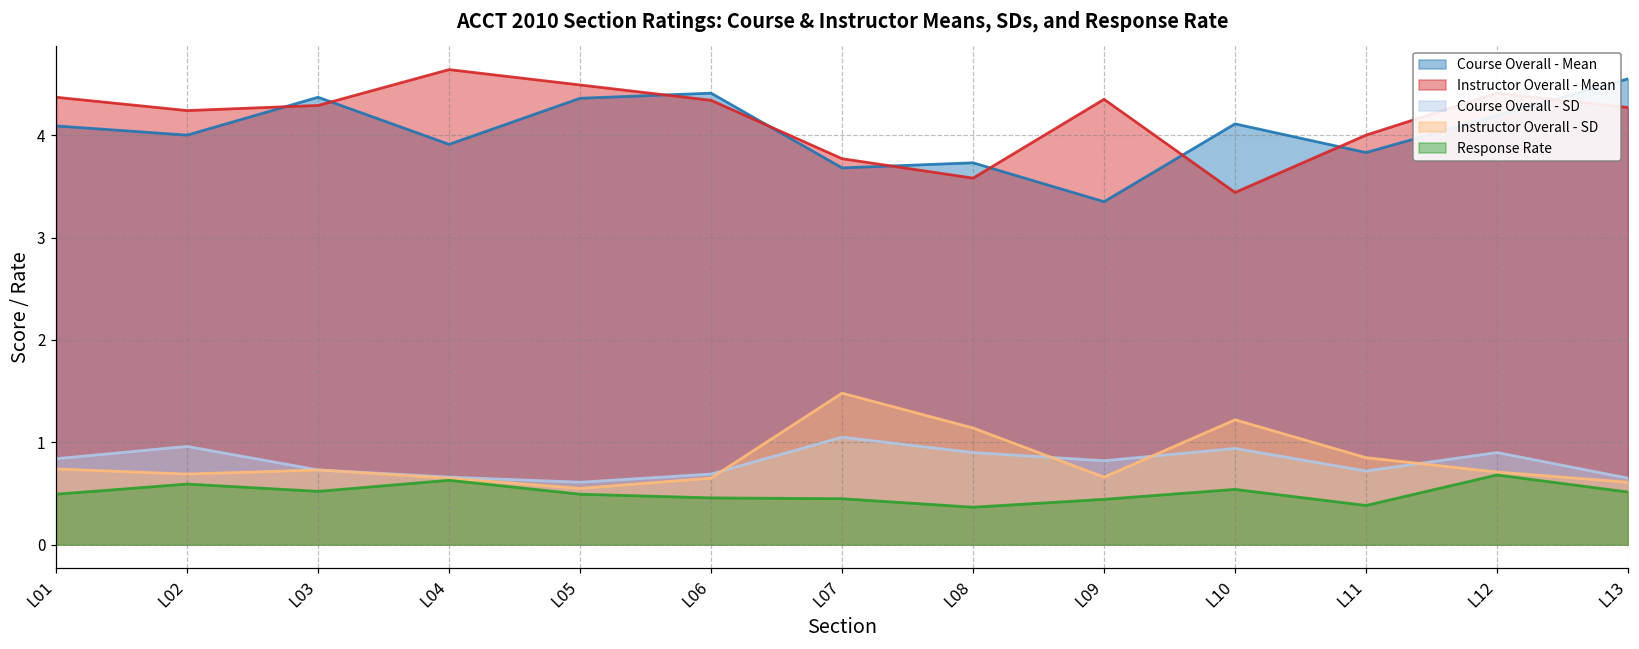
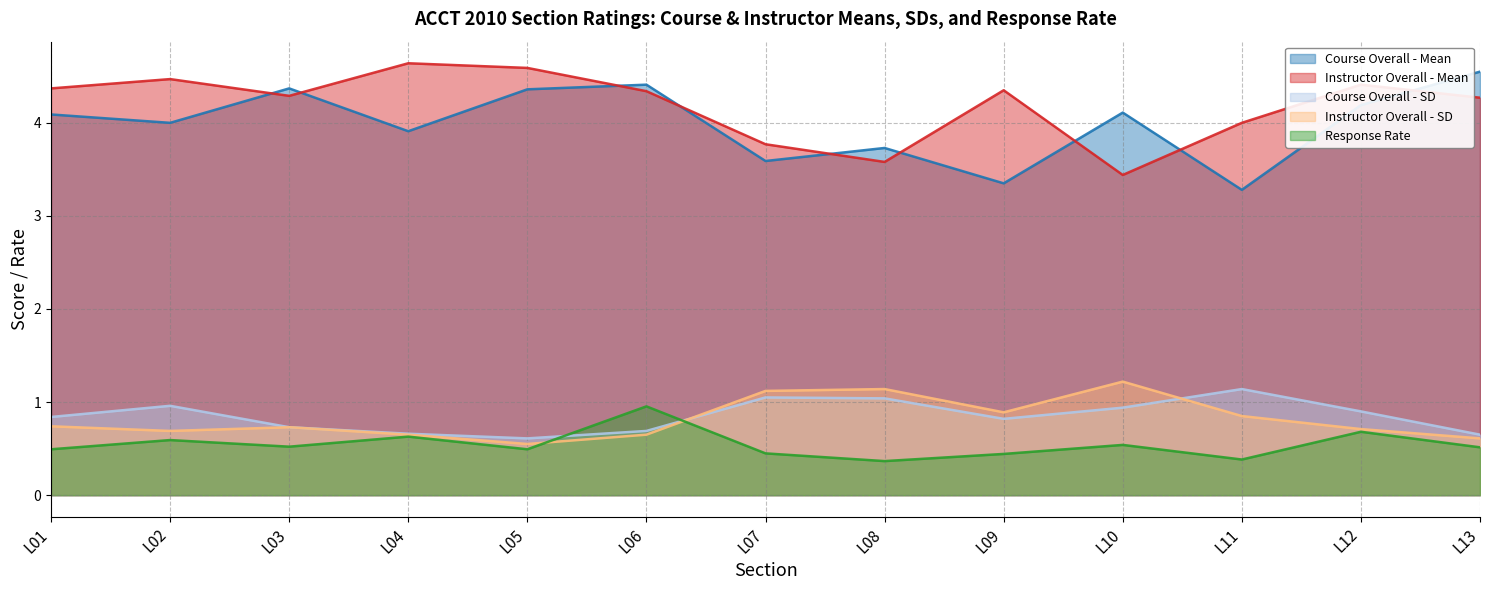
  {
    "Course Overall - Mean": {
      "L01": 4.1,
      "L02": 4.0,
      "L03": 4.4,
      "L04": 3.9,
      "L05": 4.4,
      "L06": 4.4,
-     "L07": 3.7,
+     "L07": 3.6,
      "L08": 3.7,
      "L09": 3.4,
      "L10": 4.1,
-     "L11": 3.8,
+     "L11": 3.3,
      "L13": 4.6
    },
    "Instructor Overall - Mean": {
      "L01": 4.4,
-     "L02": 4.2,
+     "L02": 4.5,
      "L03": 4.3,
      "L04": 4.6,
-     "L05": 4.5,
+     "L05": 4.6,
      "L06": 4.3,
      "L07": 3.8,
      "L08": 3.6,
      "L09": 4.4,
      "L10": 3.4,
      "L11": 4.0,
      "L13": 4.3
    },
    "Course Overall - SD": {
      "L01": 0.8,
      "L02": 1.0,
      "L05": 0.6,
      "L06": 0.7,
      "L07": 1.1,
-     "L08": 0.9,
+     "L08": 1.0,
      "L09": 0.8,
      "L10": 0.9,
-     "L11": 0.7,
+     "L11": 1.1,
      "L12": 0.9,
      "L13": 0.7
    },
    "Instructor Overall - SD": {
      "L01": 0.7,
      "L02": 0.7,
      "L05": 0.6,
      "L06": 0.7,
-     "L07": 1.5,
+     "L07": 1.1,
      "L08": 1.1,
-     "L09": 0.7,
+     "L09": 0.9,
      "L10": 1.2,
      "L11": 0.9,
      "L12": 0.7,
      "L13": 0.6
    },
    "Response Rate": {
      "L01": 0.5,
      "L02": 0.6,
      "L03": 0.5,
      "L05": 0.5,
-     "L06": 0.5,
+     "L06": 1.0,
      "L07": 0.4,
      "L08": 0.4,
      "L09": 0.4,
      "L10": 0.5,
      "L11": 0.4,
      "L12": 0.7,
      "L13": 0.5
    }
  }
